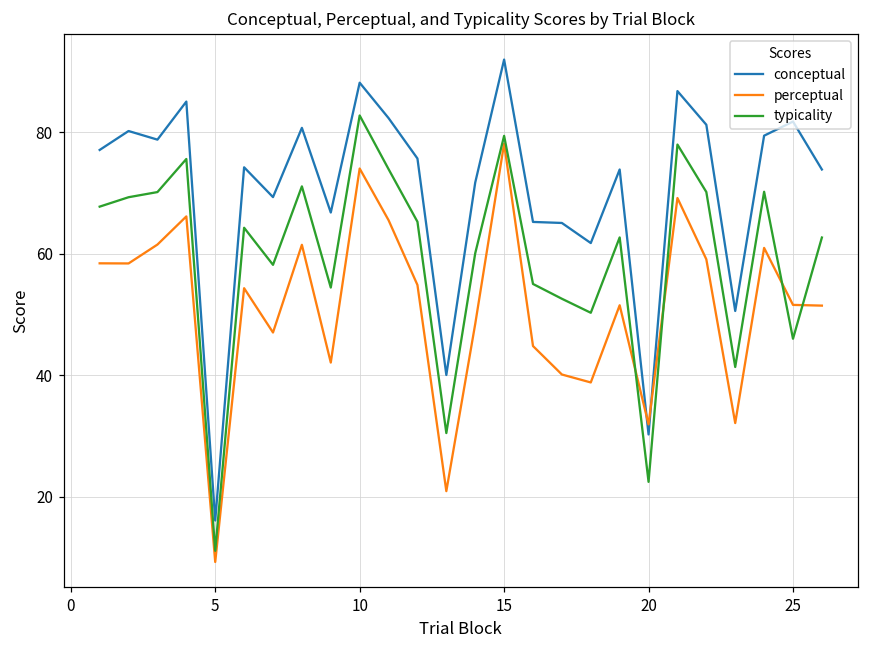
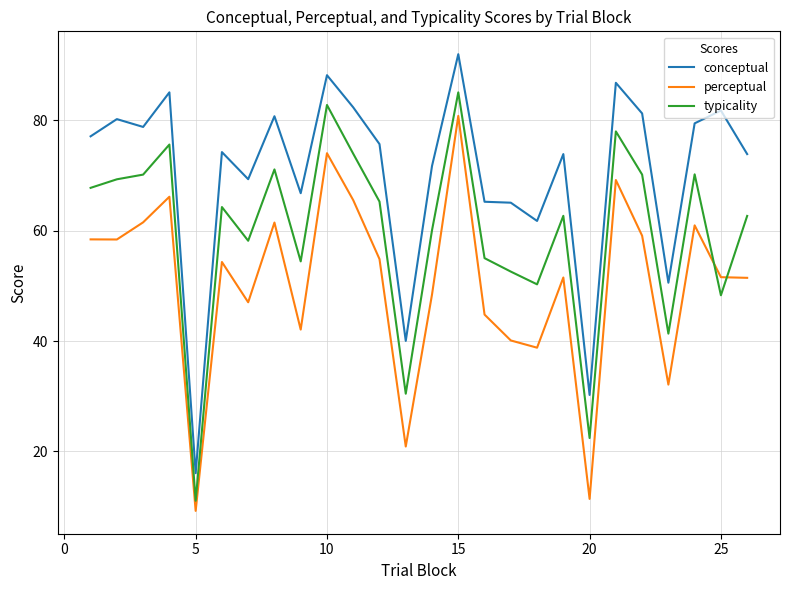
  {
    "conceptual": {
      "5": 16,
      "10": 88,
      "15": 92,
      "20": 30
    },
    "perceptual": {
      "5": 9,
      "10": 74,
-     "15": 78,
-     "20": 32,
+     "15": 81,
+     "20": 11,
      "25": 52
    },
    "typicality": {
      "5": 11,
      "10": 83,
-     "15": 79,
+     "15": 85,
      "20": 22,
-     "25": 46
+     "25": 48
    }
  }
